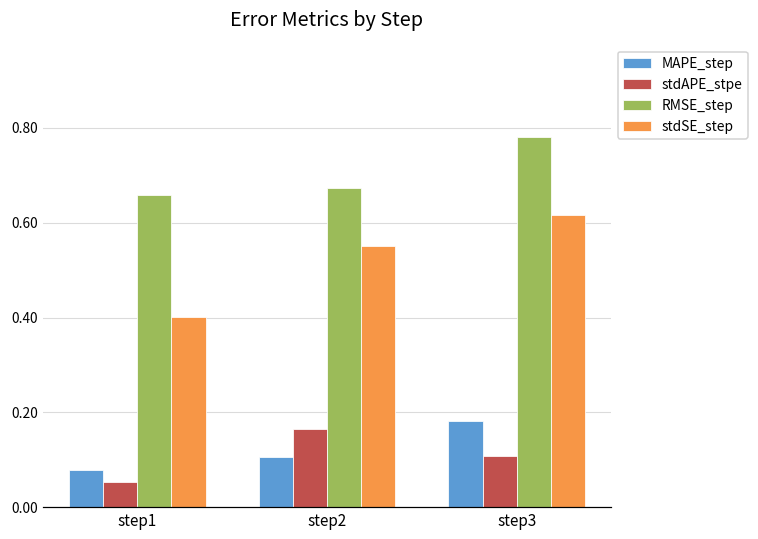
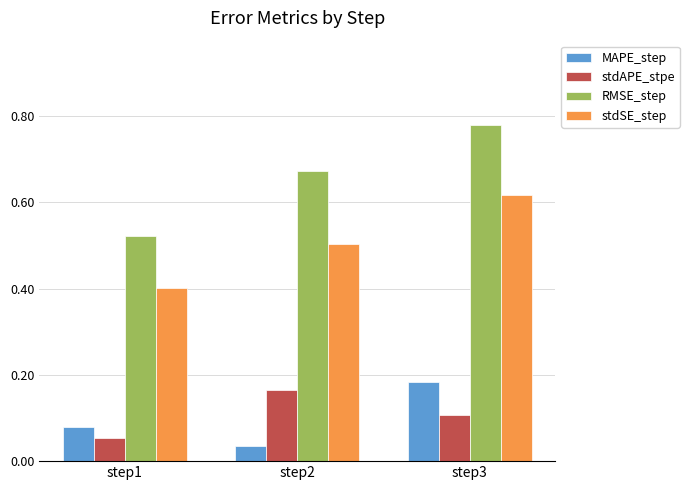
  {
    "MAPE_step": {
      "step1": 0.08,
-     "step2": 0.11,
+     "step2": 0.03,
      "step3": 0.18
    },
    "stdAPE_stpe": {
      "step1": 0.05,
      "step2": 0.17,
      "step3": 0.11
    },
    "RMSE_step": {
-     "step1": 0.66,
+     "step1": 0.52,
      "step2": 0.67,
      "step3": 0.78
    },
    "stdSE_step": {
      "step1": 0.40,
-     "step2": 0.55,
+     "step2": 0.50,
      "step3": 0.62
    }
  }
